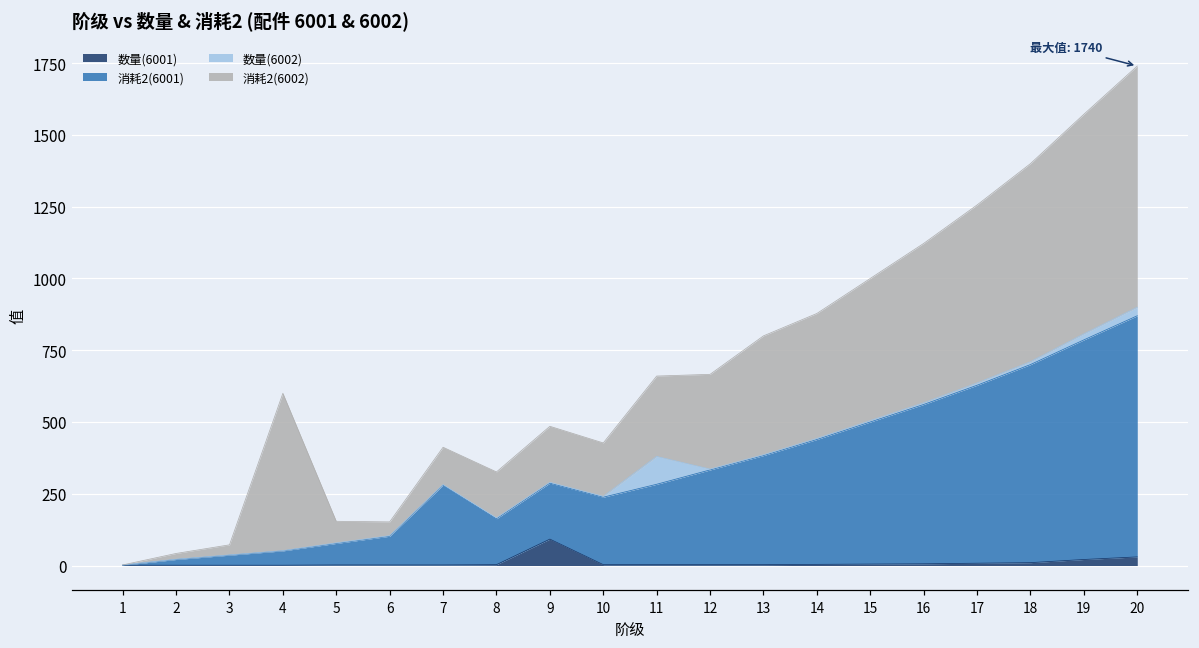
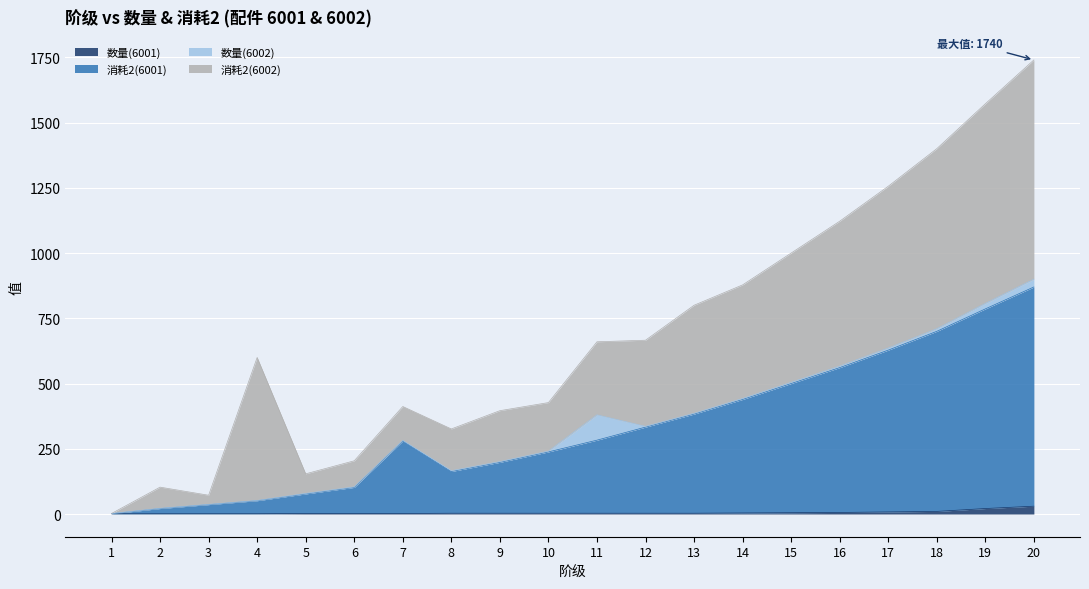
  {
    "数量(6001)": {
      "2": 0,
      "3": 0,
      "4": 0,
      "5": 0,
      "6": 0,
      "7": 0,
      "8": 0,
-     "9": 90,
+     "9": 0,
      "10": 0,
      "11": 0,
      "12": 0,
      "13": 0,
      "14": 0,
      "15": 10,
      "16": 10,
      "17": 10,
      "18": 10,
      "19": 20,
      "20": 30
    },
    "消耗2(6001)": {
      "11": 280,
      "18": 690,
      "19": 770,
      "20": 840
    },
    "数量(6002)": {
      "11": 100,
      "18": 10,
      "19": 20,
      "20": 30
    },
    "消耗2(6002)": {
-     "2": 20,
+     "2": 80,
      "3": 40,
      "4": 550,
      "5": 80,
-     "6": 50,
+     "6": 100,
      "7": 130,
      "8": 160,
      "9": 200,
      "10": 190,
      "11": 280,
      "12": 330,
      "13": 410,
      "14": 440,
      "15": 500,
      "16": 560,
      "17": 620,
      "18": 690,
      "19": 770
    }
  }
